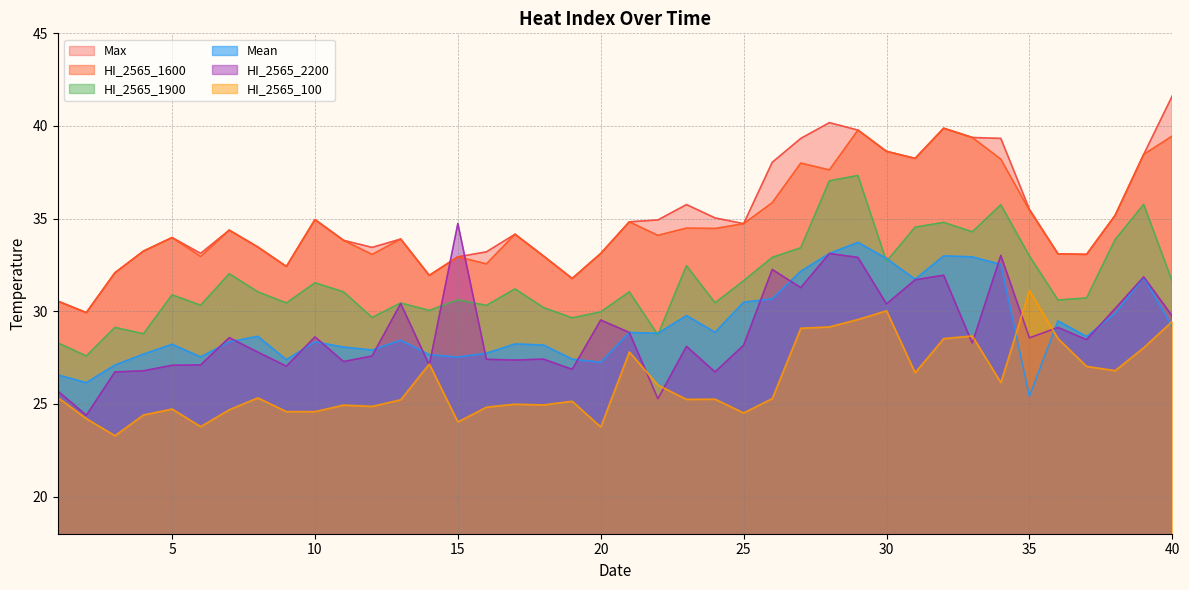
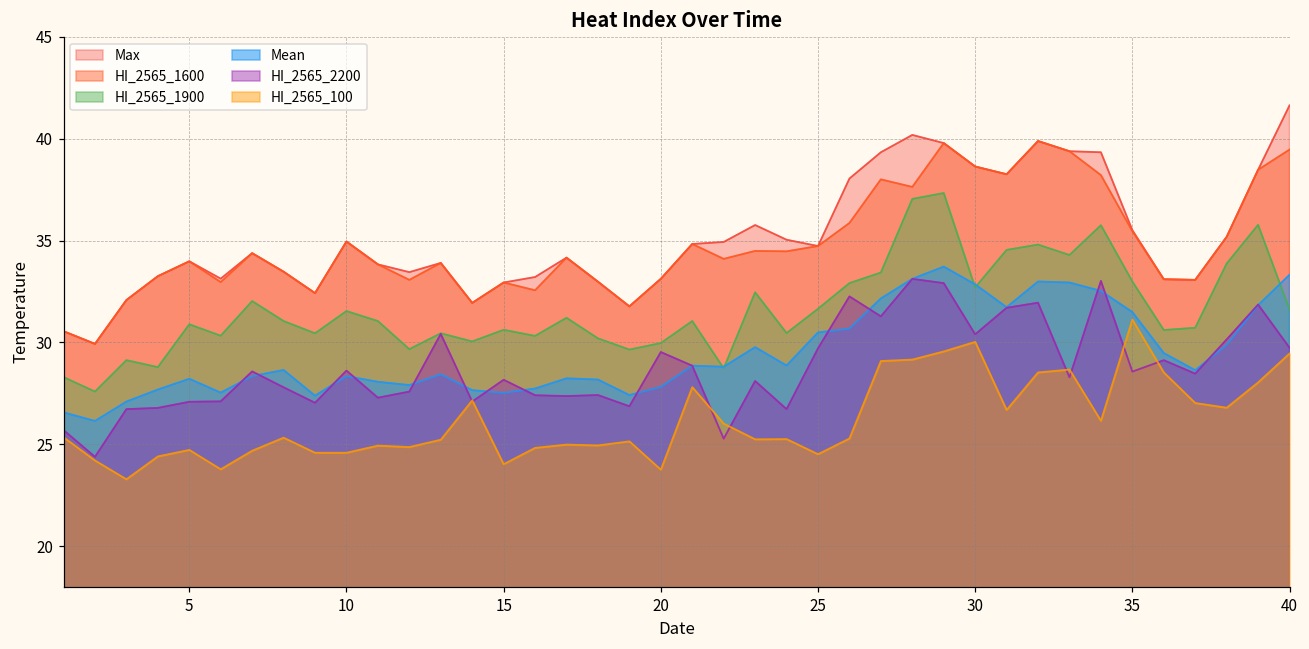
  {
    "HI_2565_1900": {
      "5": 30.9,
      "10": 31.5,
      "15": 30.6,
      "20": 30.0,
      "25": 31.7,
      "30": 32.7,
      "35": 33.0,
      "40": 31.6
    },
    "Mean": {
      "5": 28.2,
      "10": 28.4,
      "15": 27.5,
-     "20": 27.3,
+     "20": 27.8,
      "25": 30.5,
      "30": 32.9,
-     "35": 25.4,
-     "40": 29.2
+     "35": 31.5,
+     "40": 33.3
    },
    "HI_2565_2200": {
      "5": 27.1,
      "10": 28.6,
-     "15": 34.7,
+     "15": 28.2,
      "20": 29.5,
-     "25": 28.2,
+     "25": 29.7,
      "30": 30.4,
      "35": 28.6,
      "40": 29.7
    }
  }
